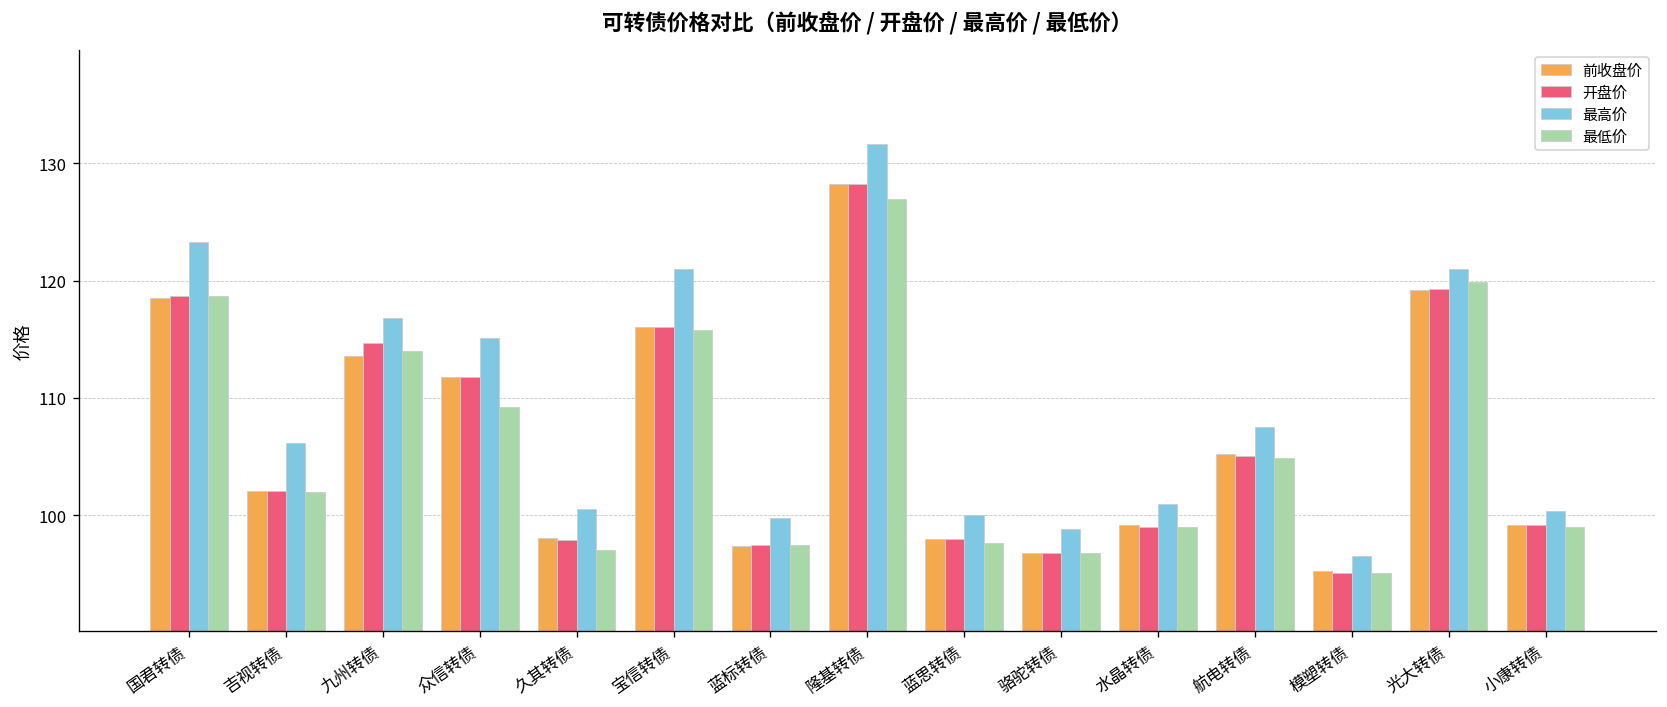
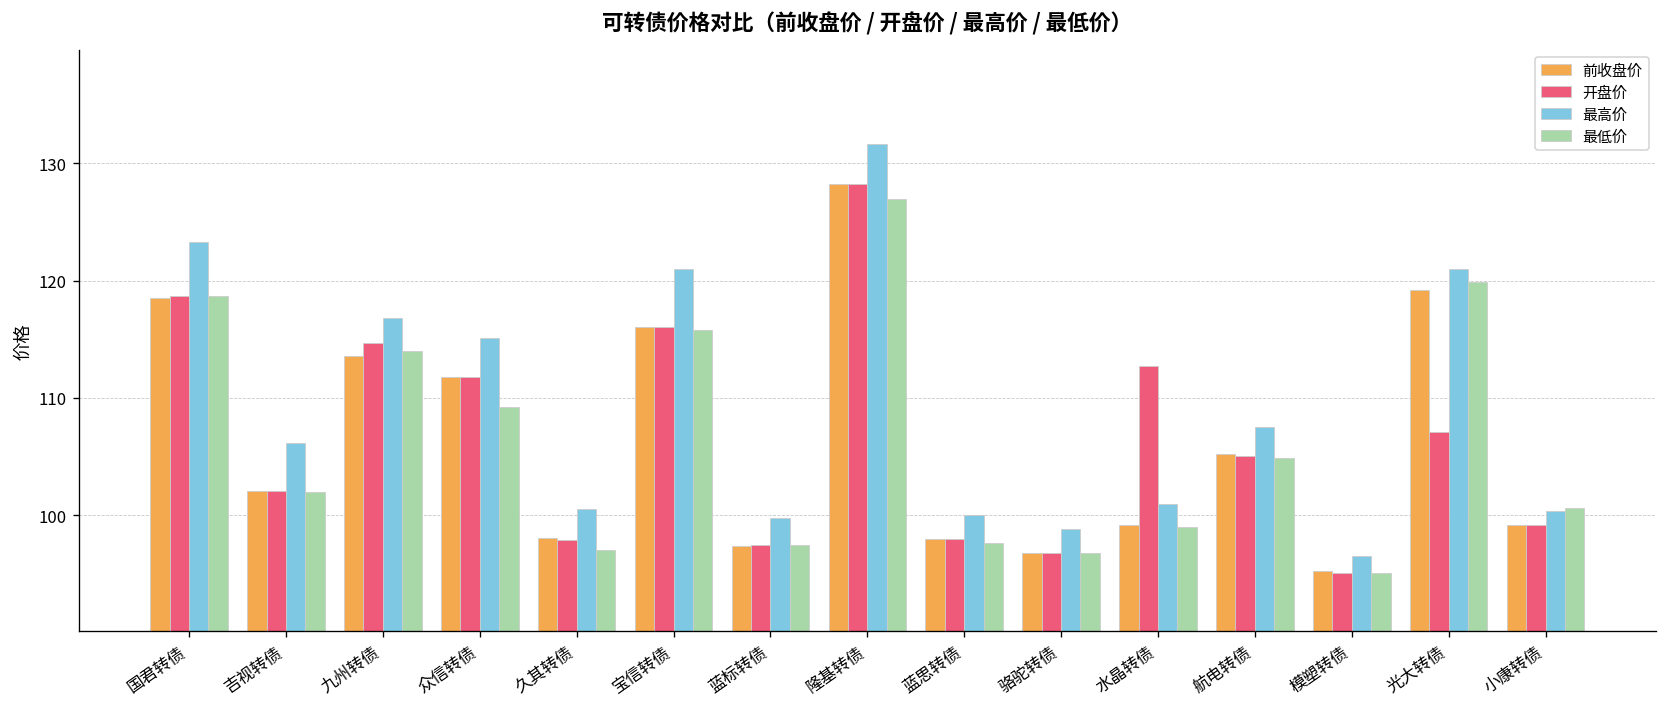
  {
    "前收盘价": {
      "国君转债": 119,
      "吉视转债": 102,
      "九州转债": 114,
      "众信转债": 112,
      "久其转债": 98,
      "宝信转债": 116,
      "蓝标转债": 97,
      "隆基转债": 128,
      "蓝思转债": 98,
      "骆驼转债": 97,
      "水晶转债": 99,
      "航电转债": 105,
      "模塑转债": 95,
      "光大转债": 119,
      "小康转债": 99
    },
    "开盘价": {
      "国君转债": 119,
      "吉视转债": 102,
      "九州转债": 115,
      "众信转债": 112,
      "久其转债": 98,
      "宝信转债": 116,
      "蓝标转债": 98,
      "隆基转债": 128,
      "蓝思转债": 98,
      "骆驼转债": 97,
-     "水晶转债": 99,
+     "水晶转债": 113,
      "航电转债": 105,
      "模塑转债": 95,
-     "光大转债": 119,
+     "光大转债": 107,
      "小康转债": 99
    },
    "最高价": {
      "国君转债": 123,
      "吉视转债": 106,
      "九州转债": 117,
      "众信转债": 115,
      "久其转债": 101,
      "宝信转债": 121,
      "蓝标转债": 100,
      "隆基转债": 132,
      "蓝思转债": 100,
      "骆驼转债": 99,
      "水晶转债": 101,
      "航电转债": 108,
      "模塑转债": 96,
      "光大转债": 121,
      "小康转债": 100
    },
    "最低价": {
      "国君转债": 119,
      "吉视转债": 102,
      "九州转债": 114,
      "众信转债": 109,
      "久其转债": 97,
      "宝信转债": 116,
      "蓝标转债": 98,
      "隆基转债": 127,
      "蓝思转债": 98,
      "骆驼转债": 97,
      "水晶转债": 99,
      "航电转债": 105,
      "模塑转债": 95,
      "光大转债": 120,
-     "小康转债": 99
+     "小康转债": 101
    }
  }
